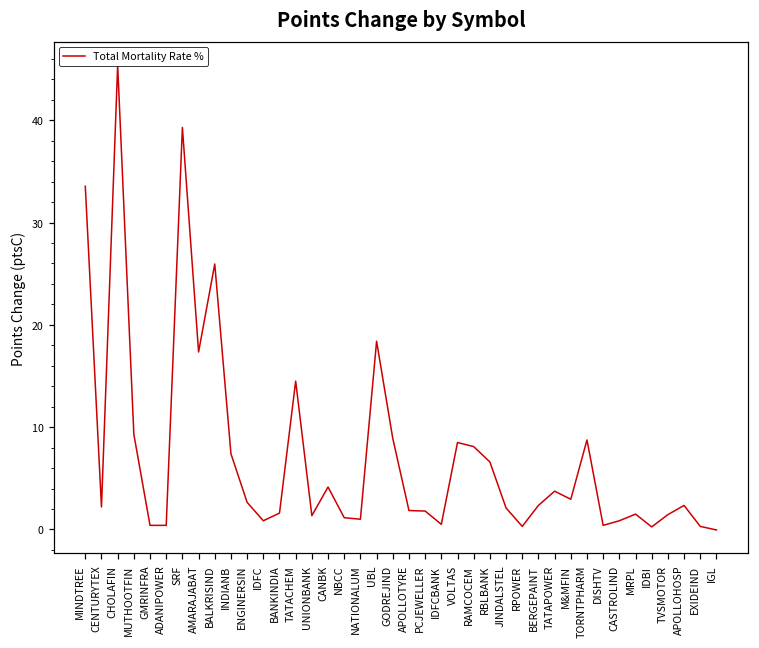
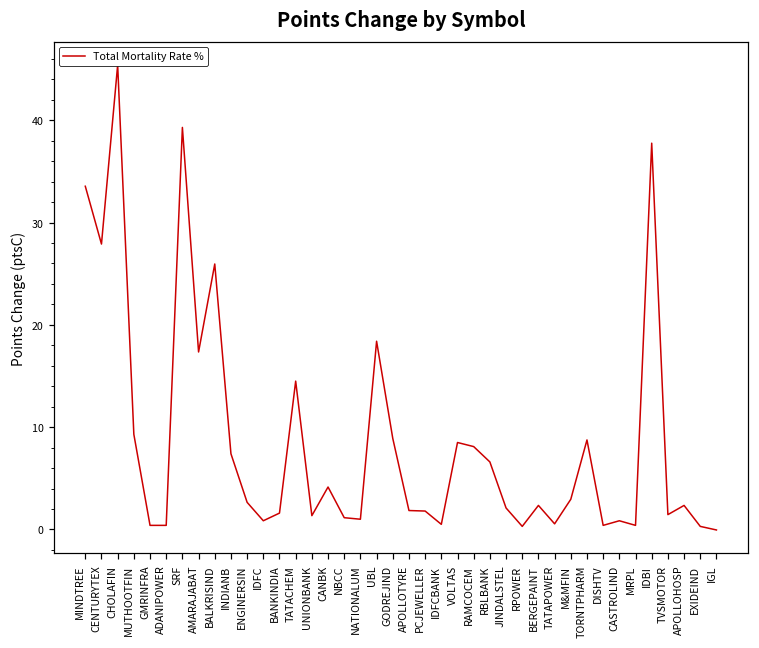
  {
    "MINDTREE": 34,
-   "CENTURYTEX": 2,
+   "CENTURYTEX": 28,
    "MUTHOOTFIN": 9,
    "GMRINFRA": 0,
    "ADANIPOWER": 0,
    "SRF": 39,
    "AMARAJABAT": 17,
    "BALKRISIND": 26,
    "INDIANB": 7,
    "ENGINERSIN": 3,
    "IDFC": 1,
    "BANKINDIA": 2,
    "TATACHEM": 15,
    "UNIONBANK": 1,
    "CANBK": 4,
    "NBCC": 1,
    "NATIONALUM": 1,
    "UBL": 18,
    "GODREJIND": 9,
    "APOLLOTYRE": 2,
    "PCJEWELLER": 2,
    "IDFCBANK": 1,
    "VOLTAS": 9,
    "RAMCOCEM": 8,
    "RBLBANK": 7,
    "JINDALSTEL": 2,
    "RPOWER": 0,
    "BERGEPAINT": 2,
-   "TATAPOWER": 4,
+   "TATAPOWER": 1,
    "M&MFIN": 3,
    "TORNTPHARM": 9,
    "DISHTV": 0,
    "CASTROLIND": 1,
-   "MRPL": 2,
-   "IDBI": 0,
+   "MRPL": 0,
+   "IDBI": 38,
    "TVSMOTOR": 1,
    "APOLLOHOSP": 2,
    "EXIDEIND": 0,
    "IGL": 0
  }
